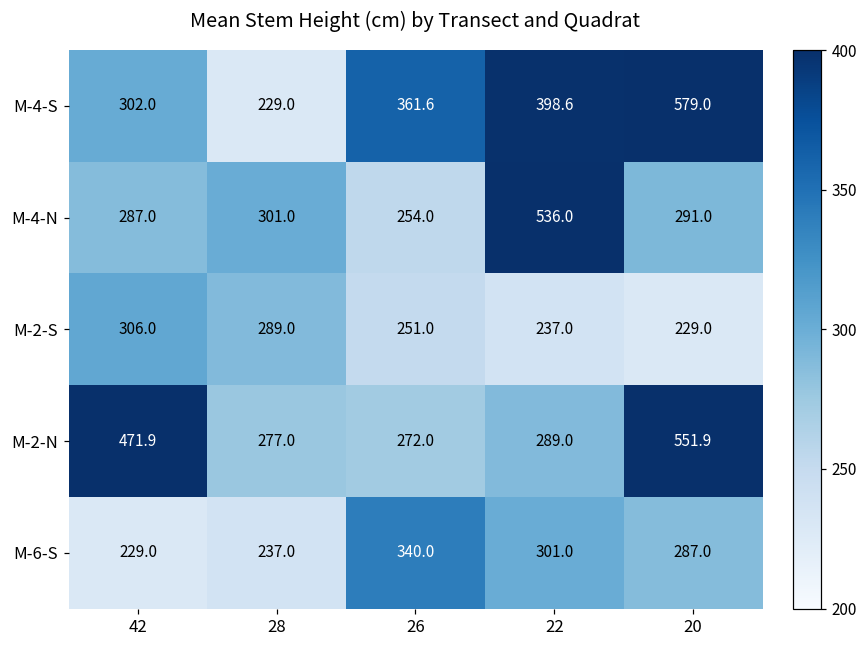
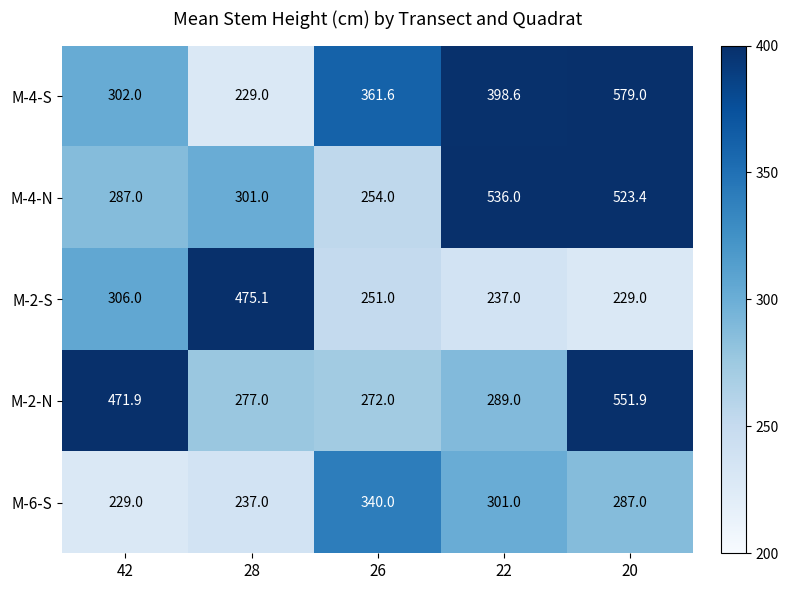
  {
    "M-4-S": {
      "42": 302.0,
      "28": 229.0,
      "26": 361.6,
      "22": 398.6,
      "20": 579.0
    },
    "M-4-N": {
      "42": 287.0,
      "28": 301.0,
      "26": 254.0,
      "22": 536.0,
-     "20": 291.0
+     "20": 523.4
    },
    "M-2-S": {
      "42": 306.0,
-     "28": 289.0,
+     "28": 475.1,
      "26": 251.0,
      "22": 237.0,
      "20": 229.0
    },
    "M-2-N": {
      "42": 471.9,
      "28": 277.0,
      "26": 272.0,
      "22": 289.0,
      "20": 551.9
    },
    "M-6-S": {
      "42": 229.0,
      "28": 237.0,
      "26": 340.0,
      "22": 301.0,
      "20": 287.0
    }
  }
